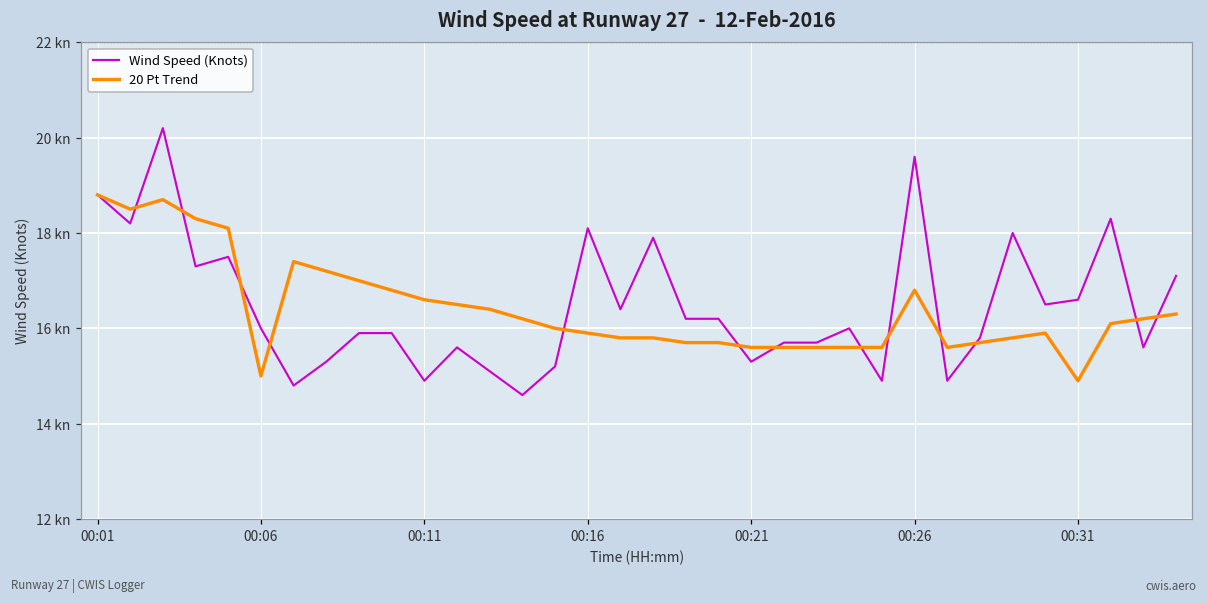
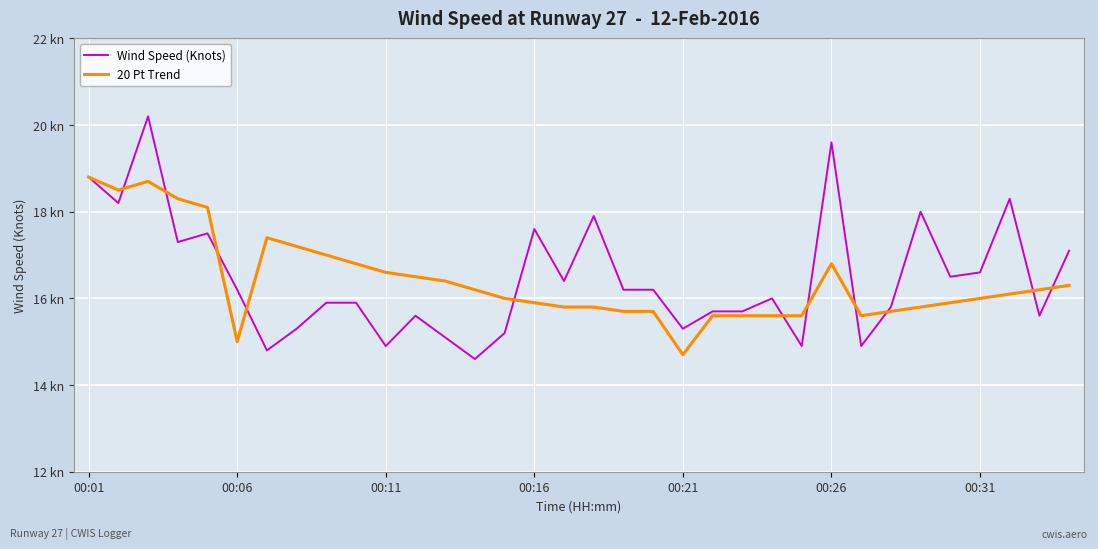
  {
    "Wind Speed (Knots)": {
-     "00:06": "16.0 kn",
+     "00:06": "16.2 kn",
      "00:11": "14.9 kn",
-     "00:16": "18.1 kn",
+     "00:16": "17.6 kn",
      "00:21": "15.3 kn",
      "00:26": "19.6 kn",
      "00:31": "16.6 kn"
    },
    "20 Pt Trend": {
      "00:06": "15.0 kn",
      "00:11": "16.6 kn",
      "00:16": "15.9 kn",
-     "00:21": "15.6 kn",
+     "00:21": "14.7 kn",
      "00:26": "16.8 kn",
-     "00:31": "14.9 kn"
+     "00:31": "16.0 kn"
    }
  }
